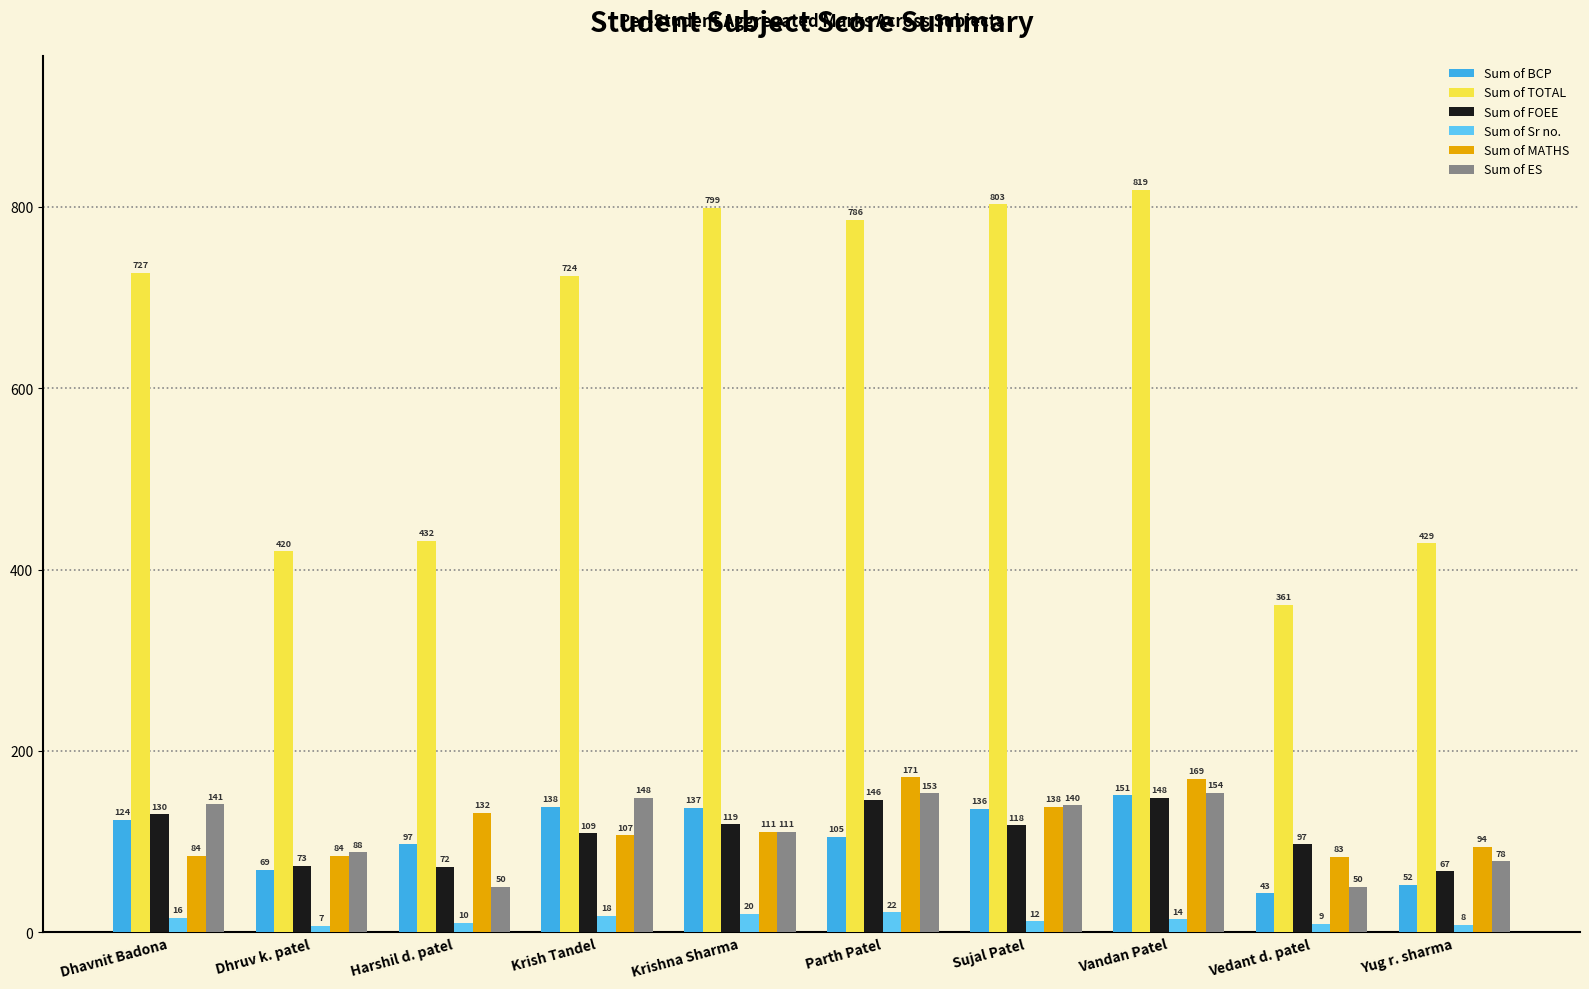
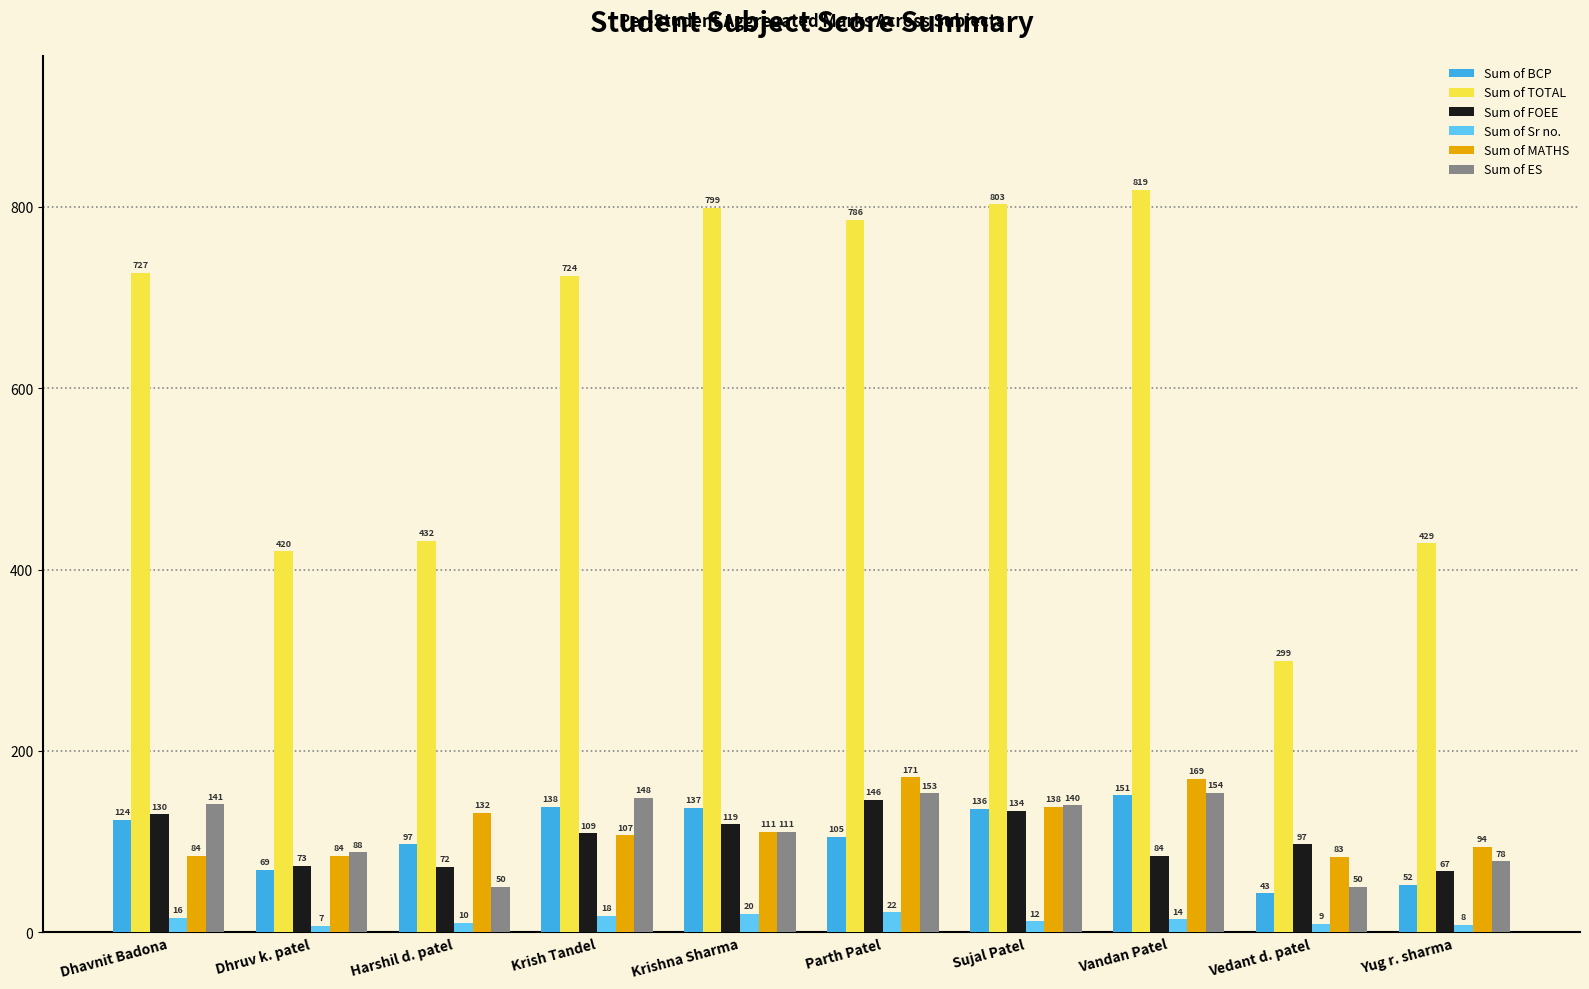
  {
    "Sum of TOTAL": {
      "Dhavnit Badona": 727,
      "Dhruv k. patel": 420,
      "Harshil d. patel": 432,
      "Krish Tandel": 724,
      "Krishna Sharma": 799,
      "Parth Patel": 786,
      "Sujal Patel": 803,
      "Vandan Patel": 819,
-     "Vedant d. patel": 361,
+     "Vedant d. patel": 299,
      "Yug r. sharma": 429
    },
    "Sum of FOEE": {
      "Dhavnit Badona": 130,
      "Dhruv k. patel": 73,
      "Harshil d. patel": 72,
      "Krish Tandel": 109,
      "Krishna Sharma": 119,
      "Parth Patel": 146,
-     "Sujal Patel": 118,
-     "Vandan Patel": 148,
+     "Sujal Patel": 134,
+     "Vandan Patel": 84,
      "Vedant d. patel": 97,
      "Yug r. sharma": 67
    },
    "Sum of MATHS": {
      "Dhavnit Badona": 84,
      "Dhruv k. patel": 84,
      "Harshil d. patel": 132,
      "Krish Tandel": 107,
      "Krishna Sharma": 111,
      "Parth Patel": 171,
      "Sujal Patel": 138,
      "Vandan Patel": 169,
      "Vedant d. patel": 83,
      "Yug r. sharma": 94
    },
    "Sum of ES": {
      "Dhavnit Badona": 141,
      "Dhruv k. patel": 88,
      "Harshil d. patel": 50,
      "Krish Tandel": 148,
      "Krishna Sharma": 111,
      "Parth Patel": 153,
      "Sujal Patel": 140,
      "Vandan Patel": 154,
      "Vedant d. patel": 50,
      "Yug r. sharma": 78
    }
  }
